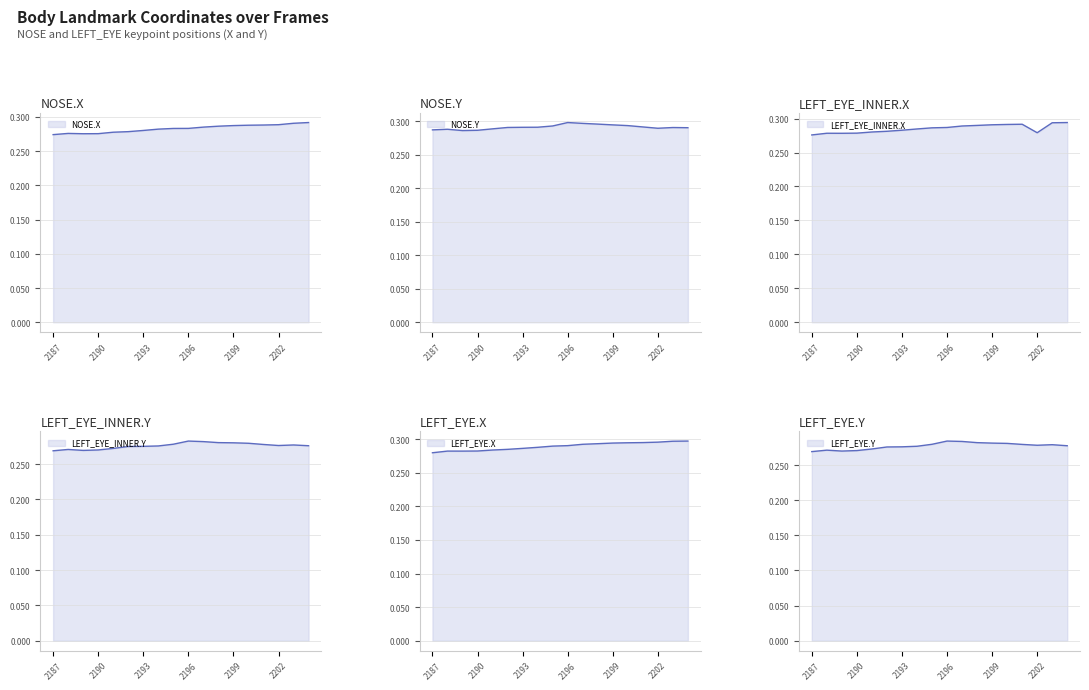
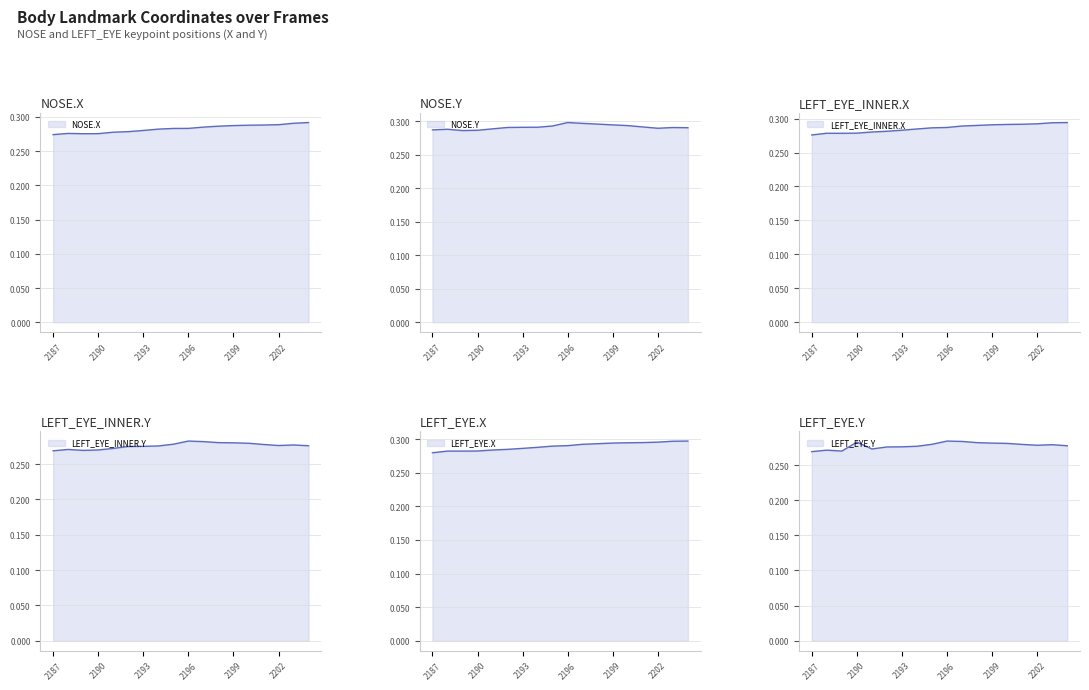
  {
    "NOSE.X": {
      "2187": 0.27,
      "2190": 0.28,
      "2193": 0.28,
      "2196": 0.28,
      "2199": 0.29,
      "2202": 0.29
    },
    "NOSE.Y": {
      "2187": 0.29,
      "2190": 0.29,
      "2193": 0.29,
      "2196": 0.30,
      "2199": 0.29,
      "2202": 0.29
    },
    "LEFT_EYE_INNER.X": {
      "2187": 0.28,
      "2190": 0.28,
      "2193": 0.28,
      "2196": 0.29,
      "2199": 0.29,
-     "2202": 0.28
+     "2202": 0.29
    },
    "LEFT_EYE_INNER.Y": {
      "2187": 0.27,
      "2190": 0.27,
      "2193": 0.28,
      "2196": 0.28,
      "2199": 0.28,
      "2202": 0.28
    },
    "LEFT_EYE.X": {
      "2187": 0.28,
      "2190": 0.28,
      "2193": 0.29,
      "2196": 0.29,
      "2199": 0.29,
      "2202": 0.30
    },
    "LEFT_EYE.Y": {
      "2187": 0.27,
-     "2190": 0.27,
+     "2190": 0.28,
      "2193": 0.28,
      "2196": 0.28,
      "2199": 0.28,
      "2202": 0.28
    }
  }
